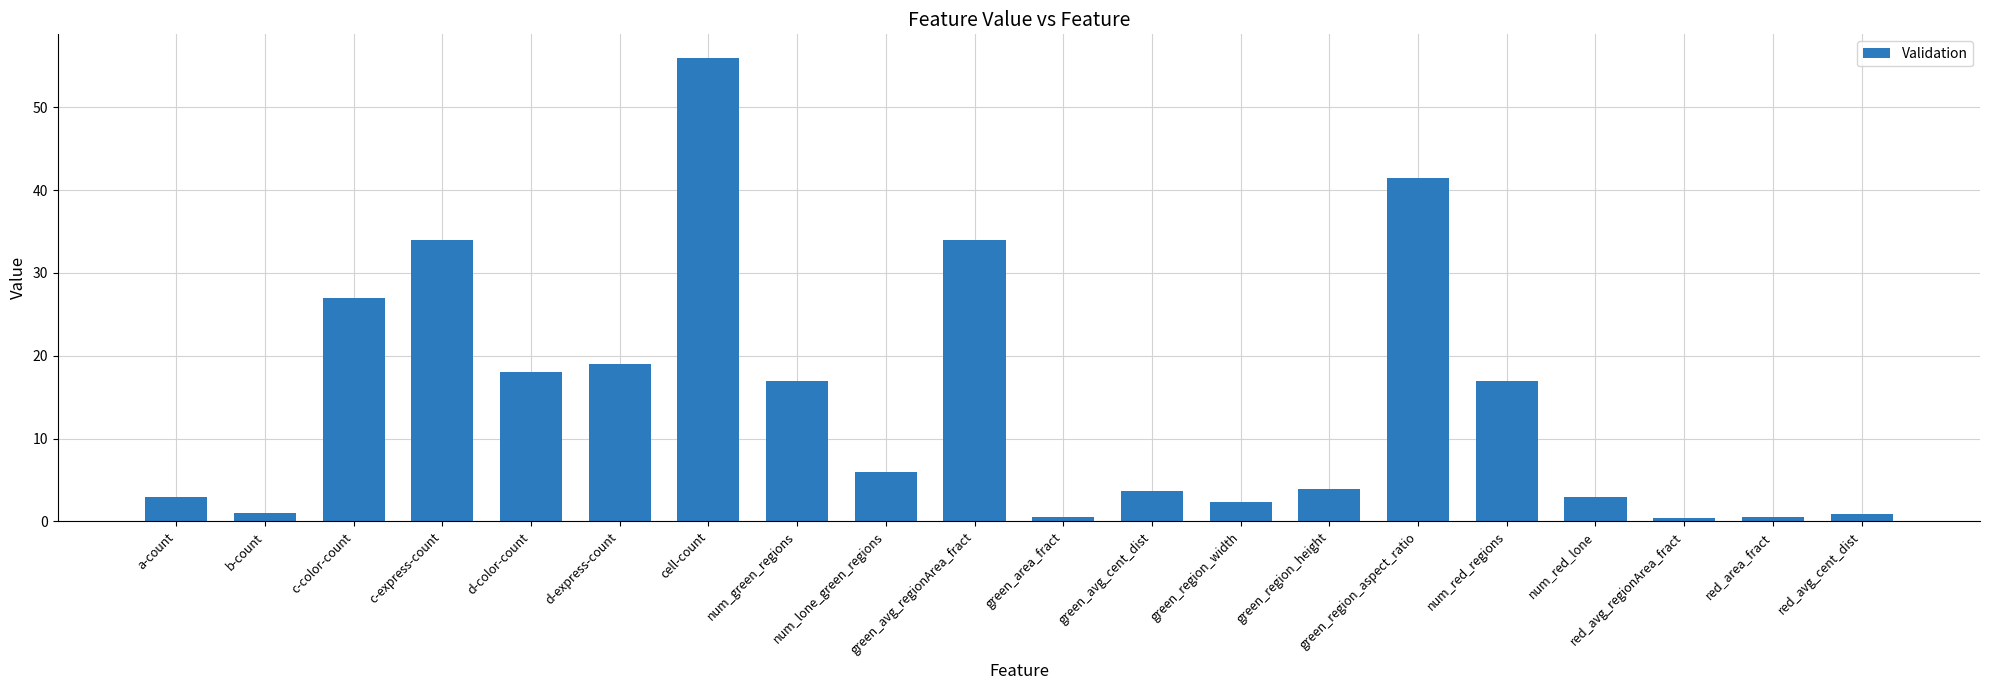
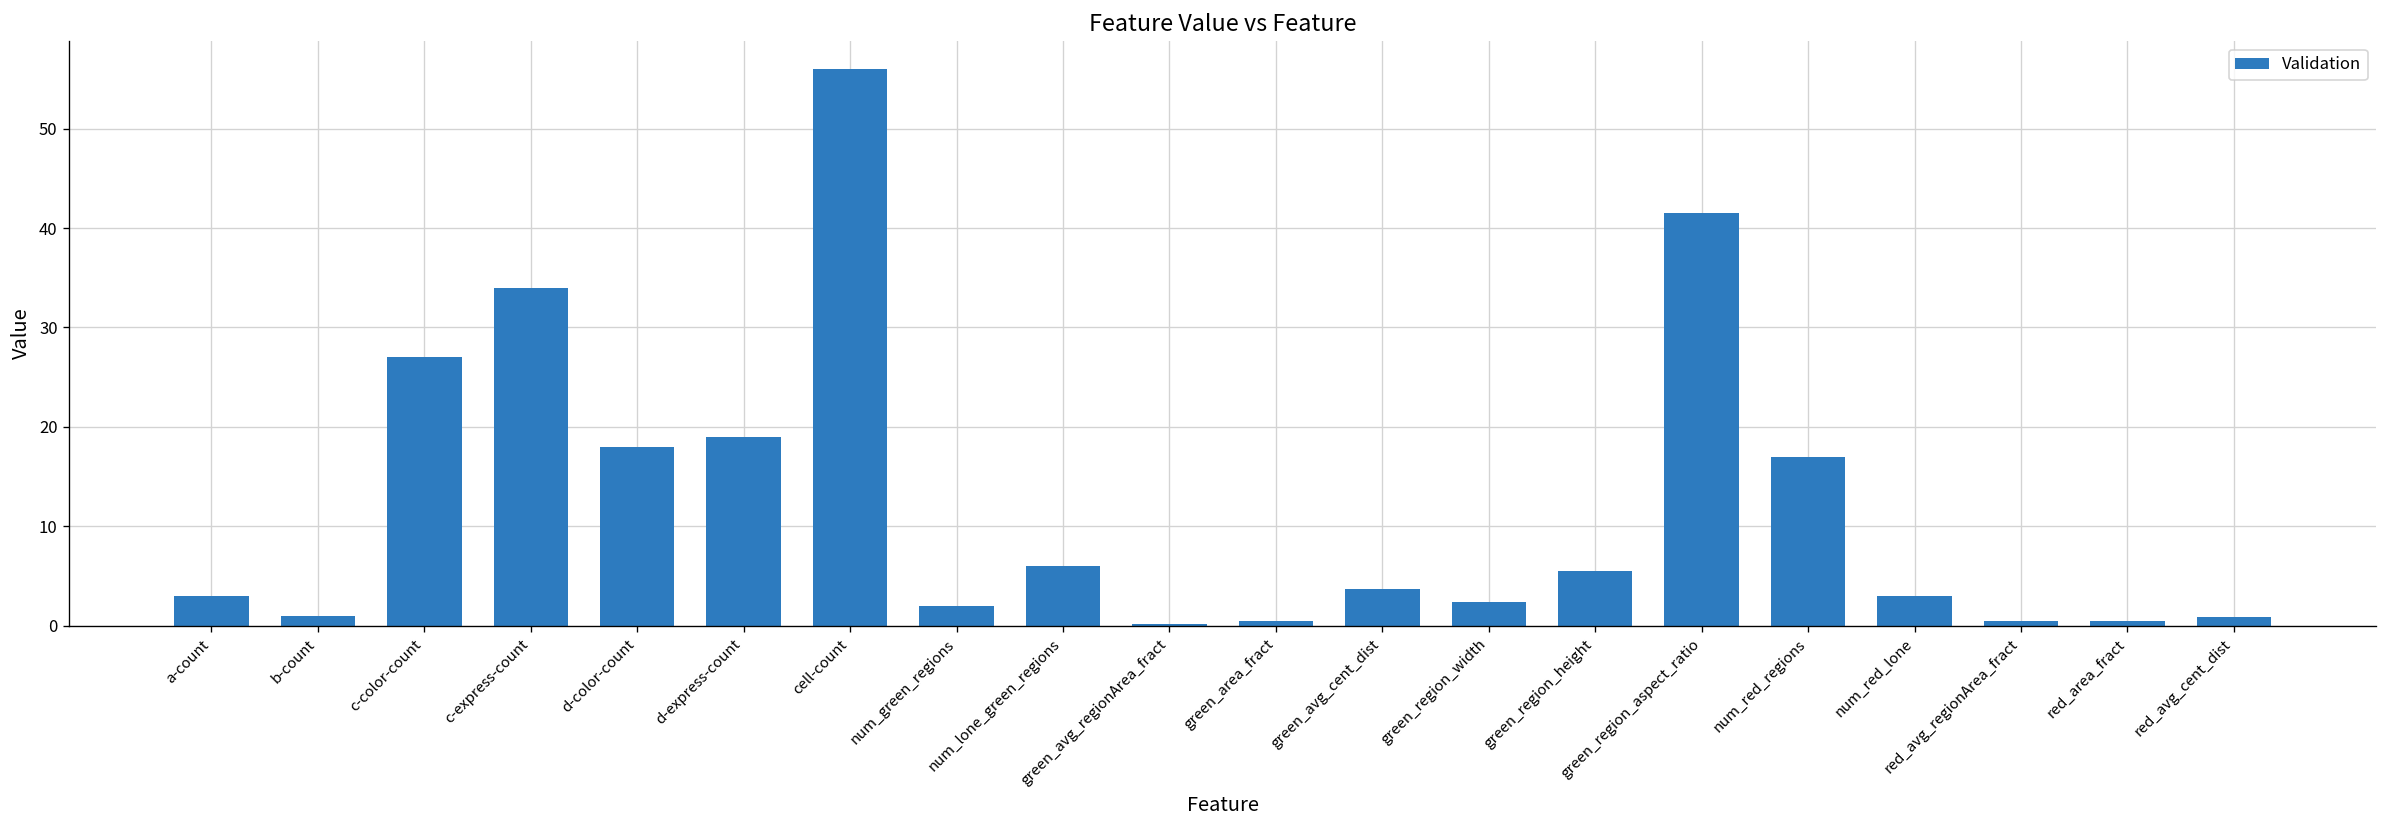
  {
    "a-count": 3,
    "b-count": 1,
    "c-color-count": 27,
    "c-express-count": 34,
    "d-color-count": 18,
    "d-express-count": 19,
    "cell-count": 56,
-   "num_green_regions": 17,
+   "num_green_regions": 2,
    "num_lone_green_regions": 6,
-   "green_avg_regionArea_fract": 34,
+   "green_avg_regionArea_fract": 0,
    "green_area_fract": 0,
    "green_avg_cent_dist": 4,
    "green_region_width": 2,
-   "green_region_height": 4,
+   "green_region_height": 6,
    "green_region_aspect_ratio": 41,
    "num_red_regions": 17,
    "num_red_lone": 3,
    "red_avg_regionArea_fract": 0,
    "red_area_fract": 0,
    "red_avg_cent_dist": 1
  }
